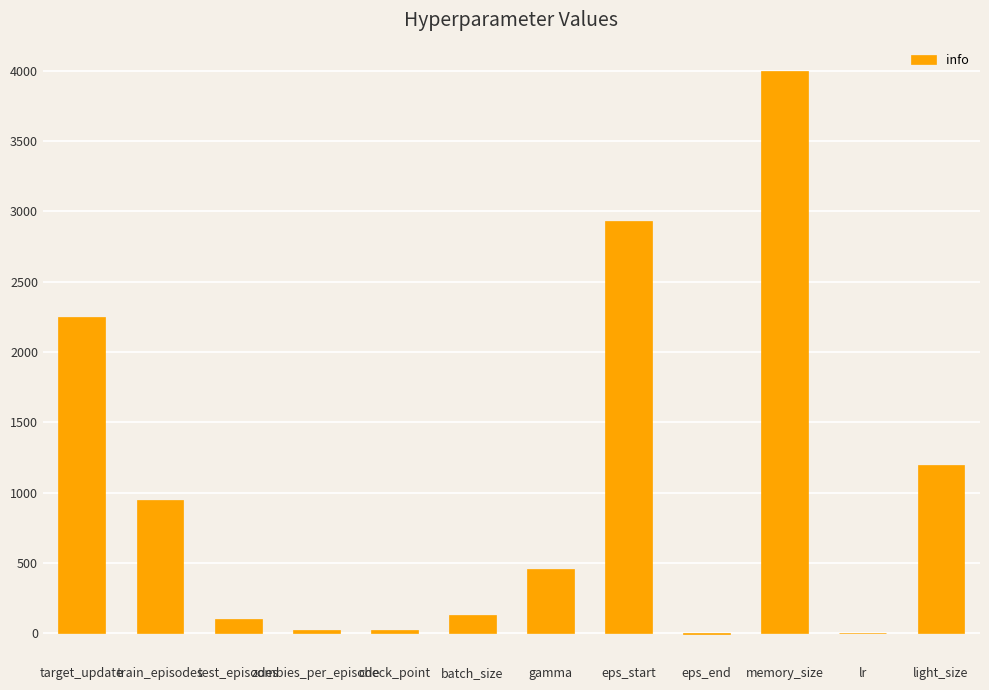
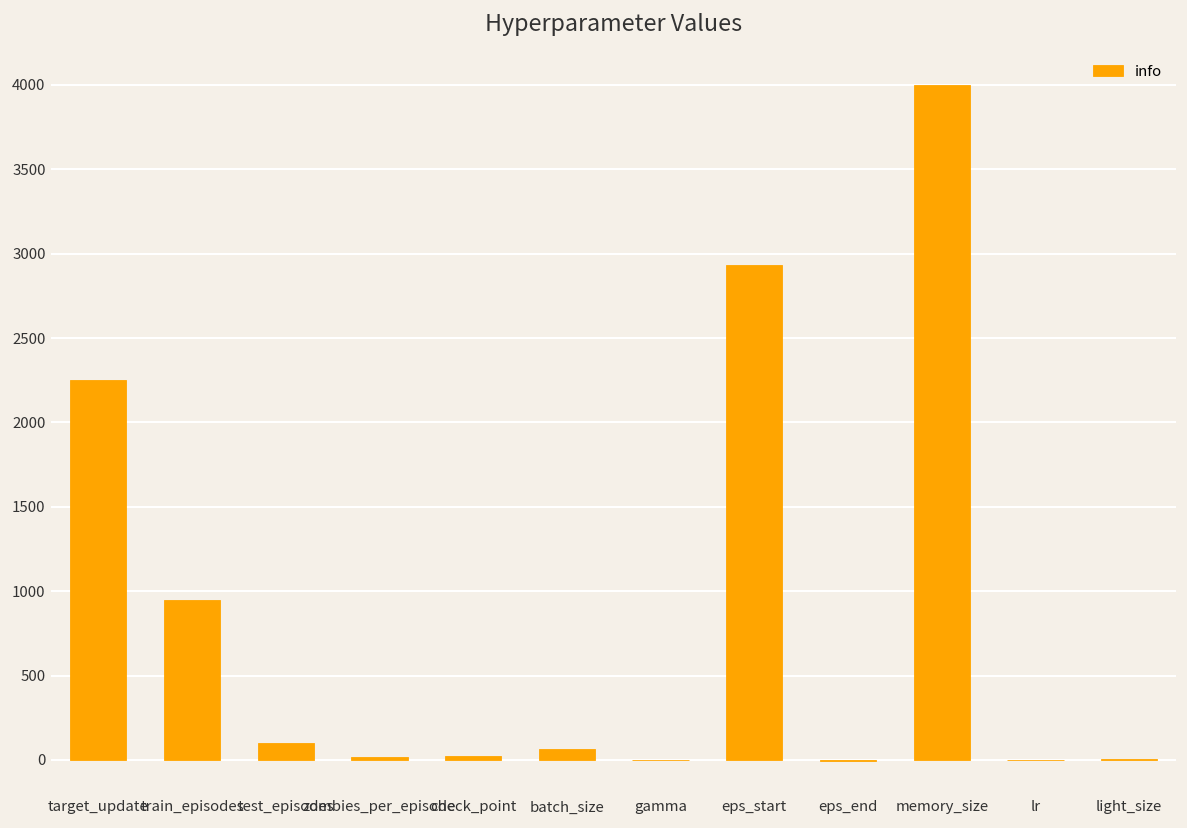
  {
    "target_update": 2250,
    "train_episodes": 950,
-   "batch_size": 130,
-   "gamma": 460,
+   "batch_size": 60,
+   "gamma": 0,
    "eps_start": 2930,
    "memory_size": 4000,
-   "light_size": 1200
+   "light_size": 0
  }
